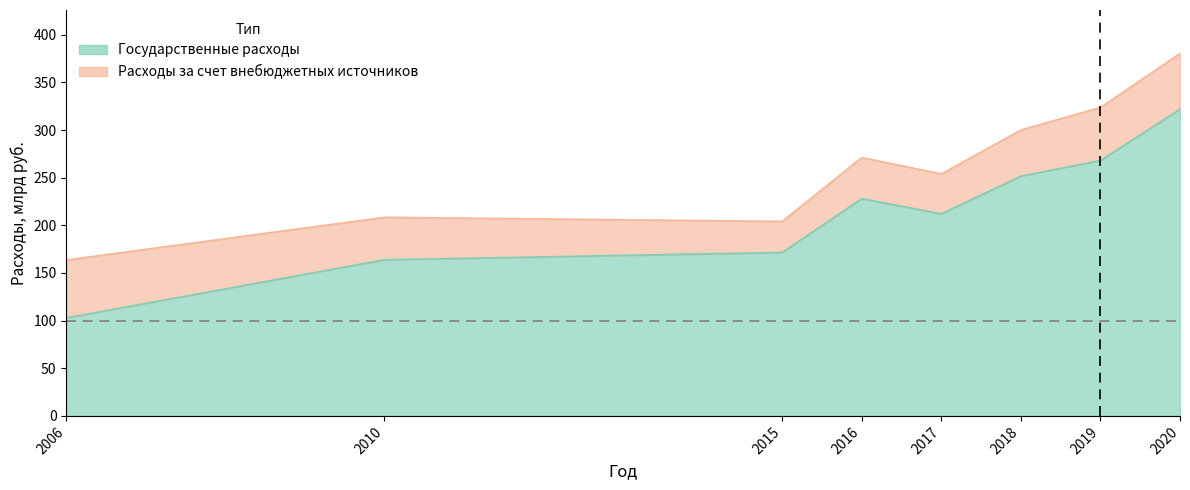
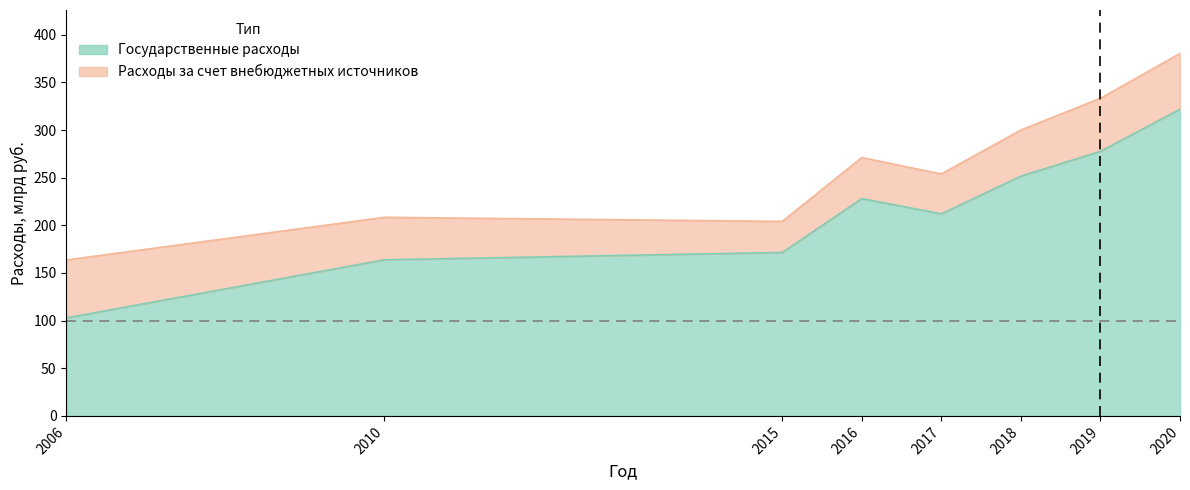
  {
    "Государственные расходы": {
      "2006": 100,
      "2010": 160,
      "2015": 170,
      "2016": 230,
      "2017": 210,
      "2018": 250,
-     "2019": 270,
+     "2019": 280,
      "2020": 320
    },
    "Расходы за счет внебюджетных источников": {
      "2006": 60,
      "2010": 40,
      "2015": 30,
      "2016": 40,
      "2017": 40,
      "2018": 50,
      "2019": 60,
      "2020": 60
    }
  }
